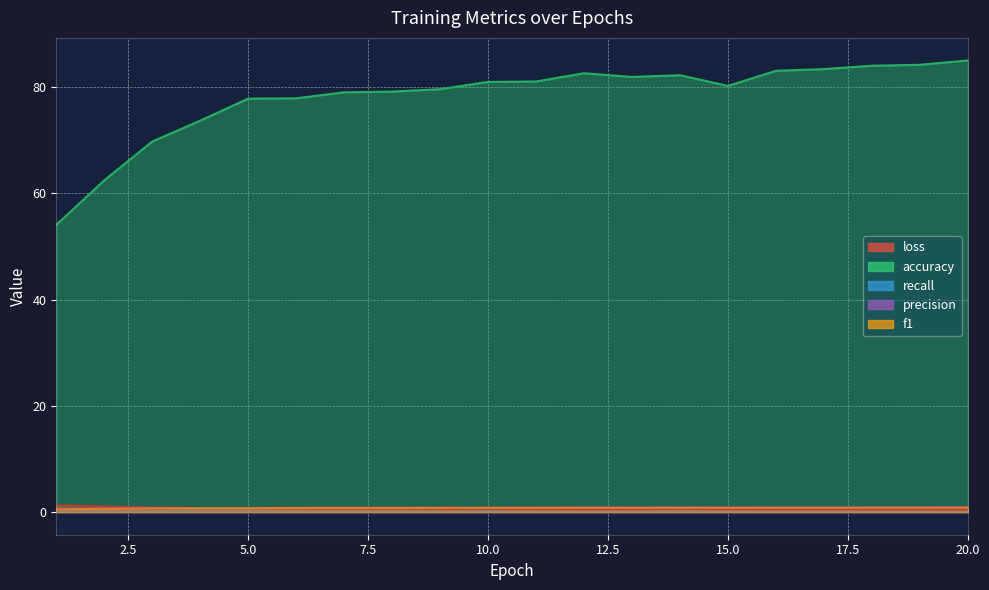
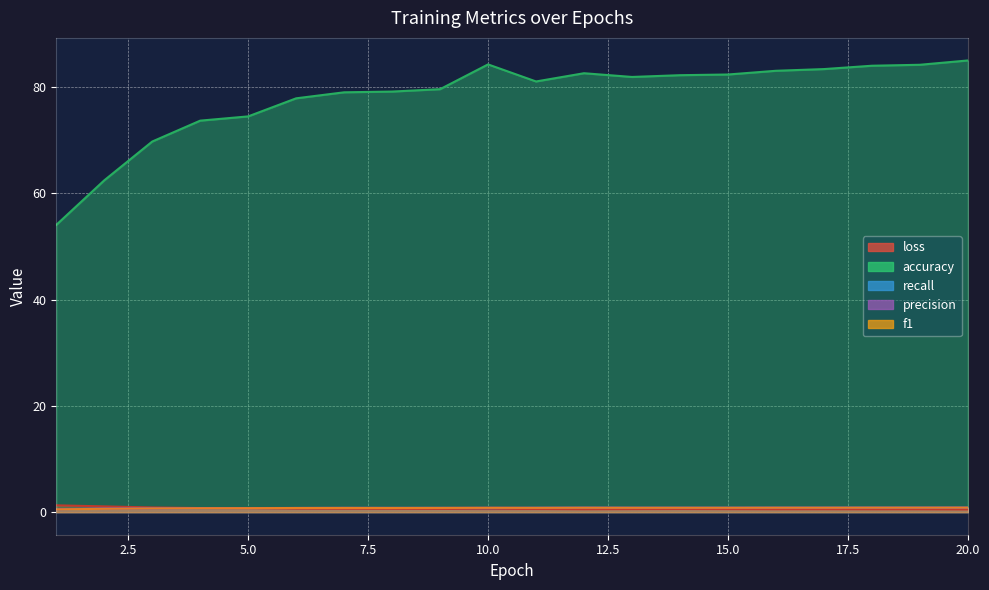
  {
    "accuracy": {
-     "5.0": 78,
-     "10.0": 81,
-     "15.0": 80,
+     "5.0": 74,
+     "10.0": 84,
+     "15.0": 82,
      "20.0": 85
    }
  }
